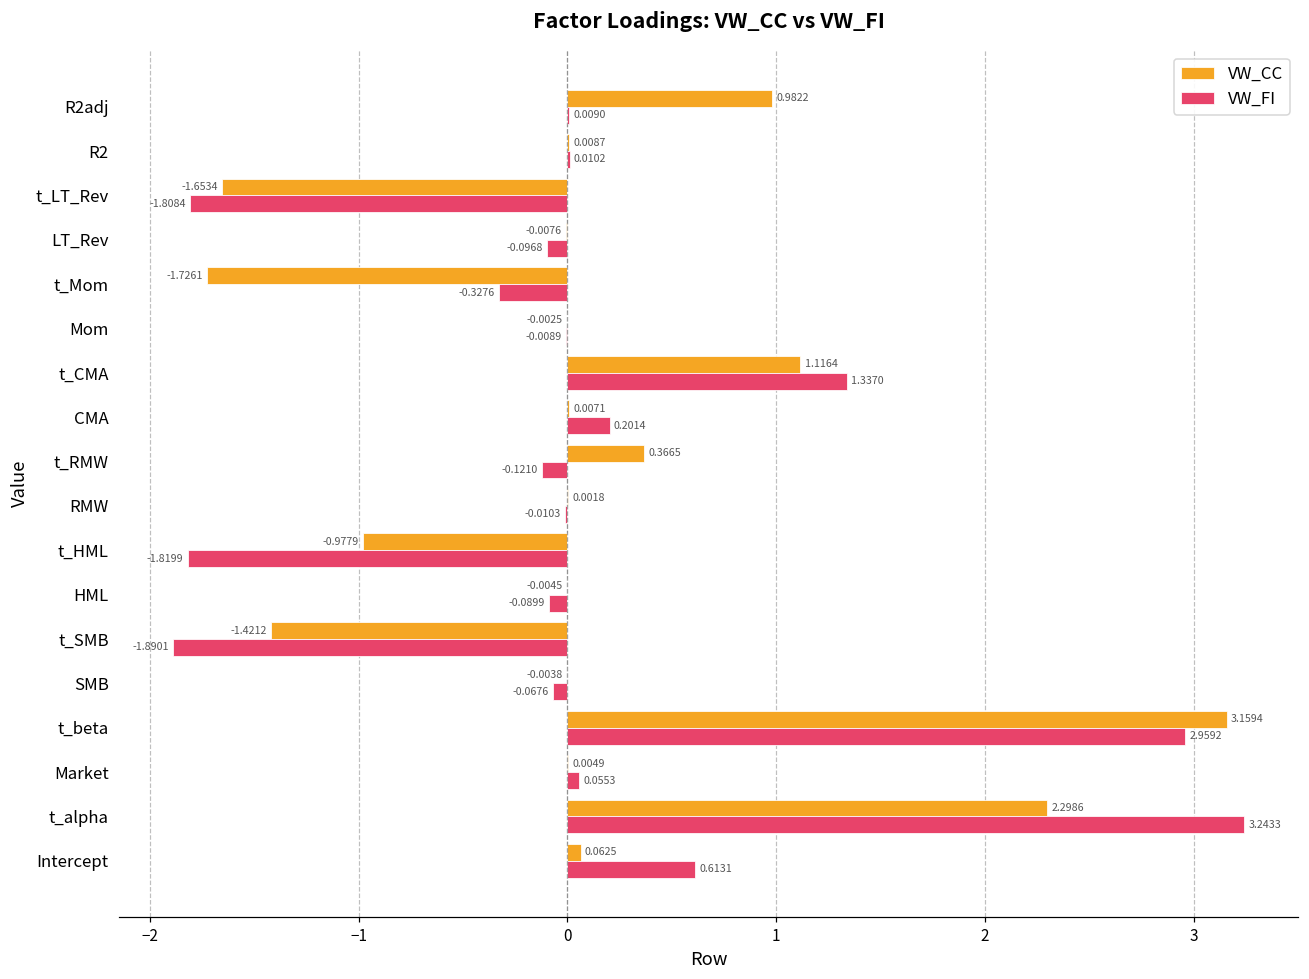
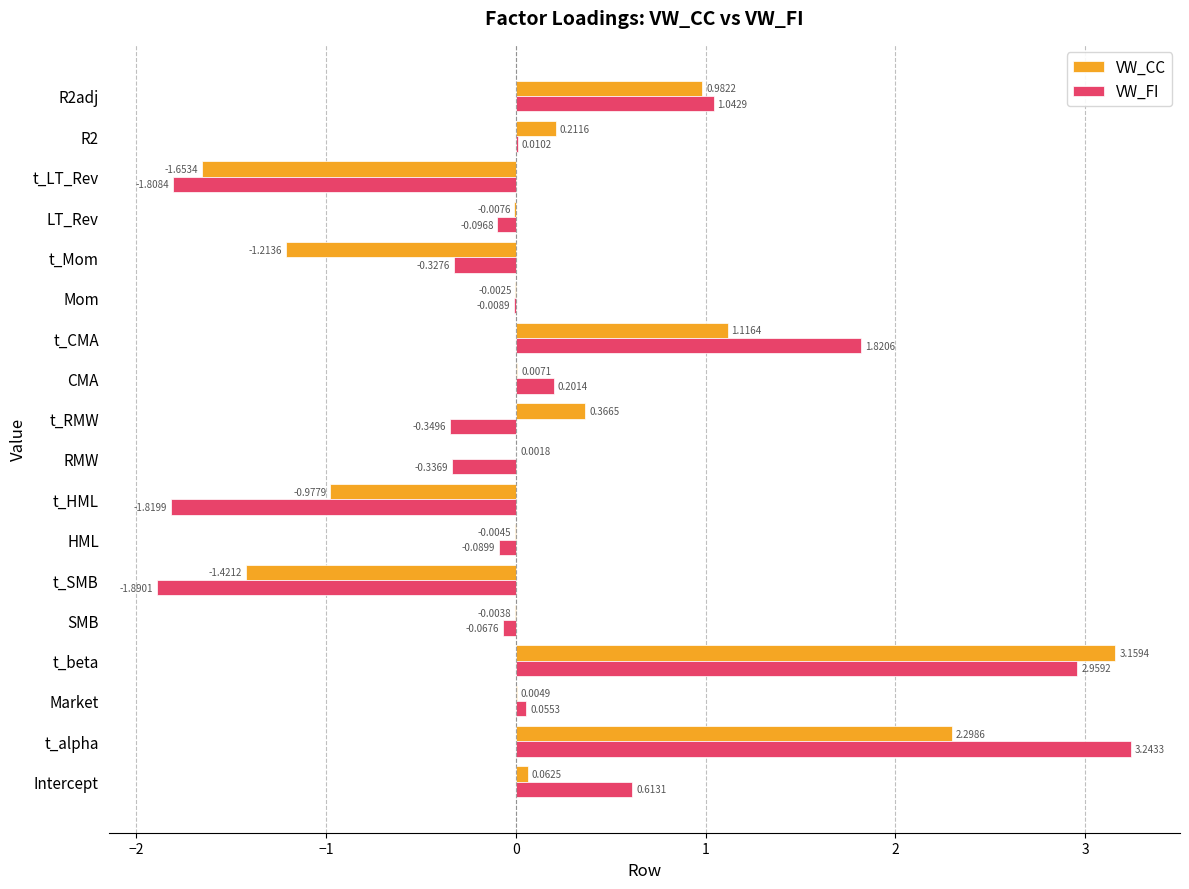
  {
    "VW_CC": {
      "R2adj": 0.9822,
-     "R2": 0.0087,
+     "R2": 0.2116,
      "t_LT_Rev": -1.6534,
      "LT_Rev": -0.0076,
-     "t_Mom": -1.7261,
+     "t_Mom": -1.2136,
      "Mom": -0.0025,
      "t_CMA": 1.1164,
      "CMA": 0.0071,
      "t_RMW": 0.3665,
      "RMW": 0.0018,
      "t_HML": -0.9779,
      "HML": -0.0045,
      "t_SMB": -1.4212,
      "SMB": -0.0038,
      "t_beta": 3.1594,
      "Market": 0.0049,
      "t_alpha": 2.2986,
      "Intercept": 0.0625
    },
    "VW_FI": {
-     "R2adj": 0.0090,
+     "R2adj": 1.0429,
      "R2": 0.0102,
      "t_LT_Rev": -1.8084,
      "LT_Rev": -0.0968,
      "t_Mom": -0.3276,
      "Mom": -0.0089,
-     "t_CMA": 1.3370,
+     "t_CMA": 1.8206,
      "CMA": 0.2014,
-     "t_RMW": -0.1210,
-     "RMW": -0.0103,
+     "t_RMW": -0.3496,
+     "RMW": -0.3369,
      "t_HML": -1.8199,
      "HML": -0.0899,
      "t_SMB": -1.8901,
      "SMB": -0.0676,
      "t_beta": 2.9592,
      "Market": 0.0553,
      "t_alpha": 3.2433,
      "Intercept": 0.6131
    }
  }
